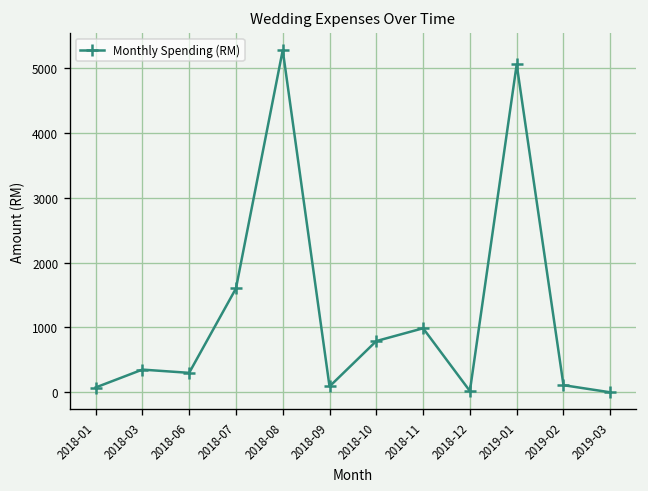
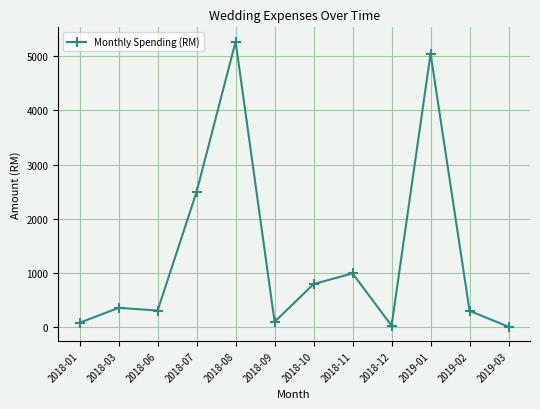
  {
    "2018-01": 100,
    "2018-03": 400,
    "2018-06": 300,
-   "2018-07": 1600,
+   "2018-07": 2500,
    "2018-08": 5300,
    "2018-09": 100,
    "2018-10": 800,
    "2018-11": 1000,
    "2018-12": 0,
    "2019-01": 5100,
-   "2019-02": 100,
+   "2019-02": 300,
    "2019-03": 0
  }
